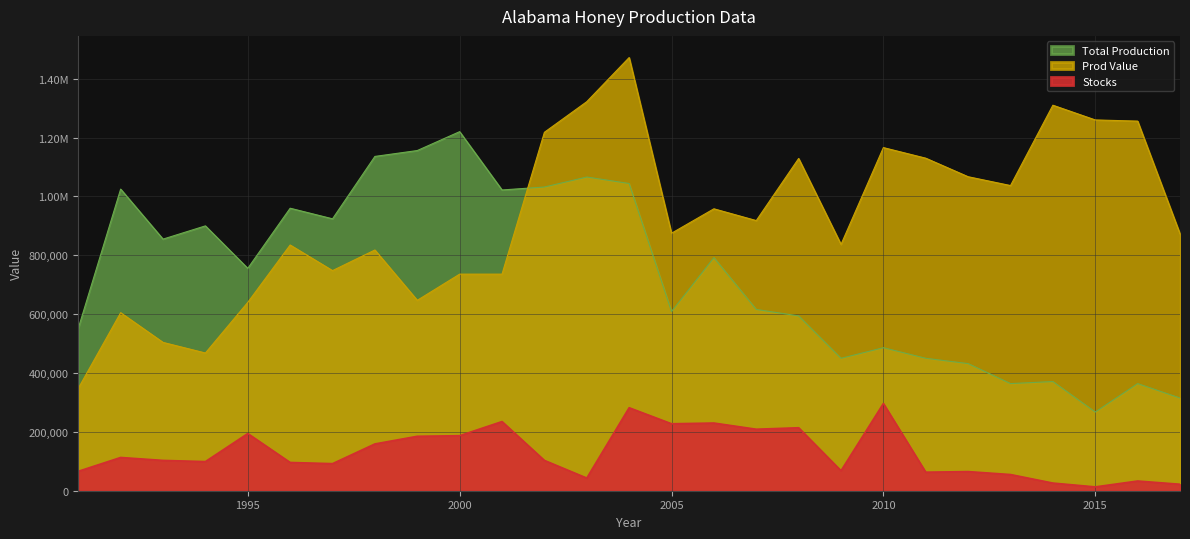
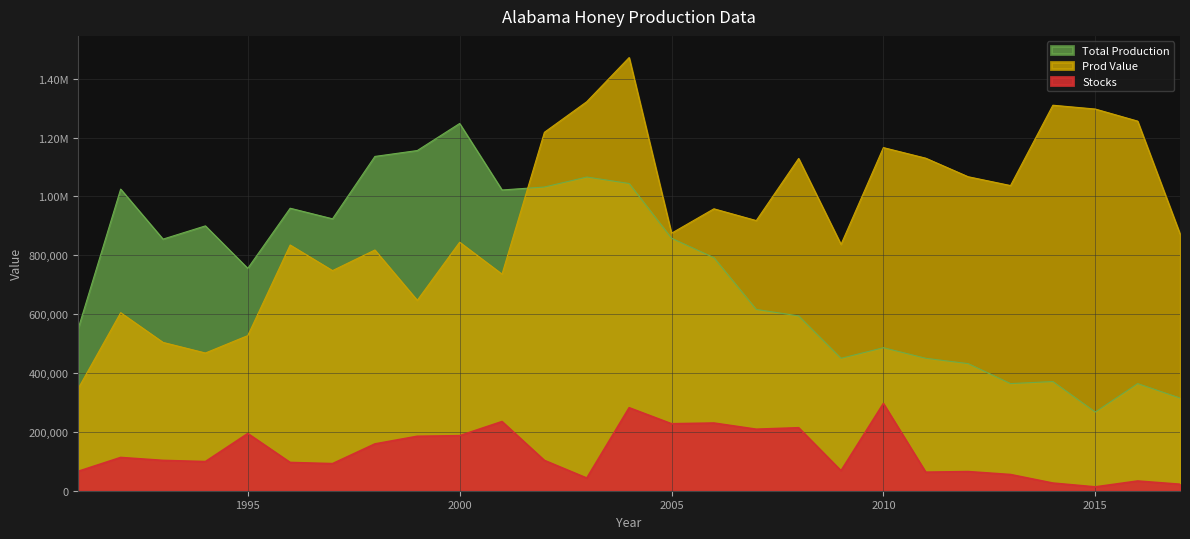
  {
    "Total Production": {
      "1995": "760,000",
-     "2000": "1,220,000",
-     "2005": "610,000",
+     "2000": "1,250,000",
+     "2005": "860,000",
      "2010": "490,000",
      "2015": "270,000"
    },
    "Prod Value": {
-     "1995": "640,000",
-     "2000": "740,000",
+     "1995": "530,000",
+     "2000": "840,000",
      "2005": "880,000",
      "2010": "1,170,000",
-     "2015": "1,260,000"
+     "2015": "1,300,000"
    },
    "Stocks": {
      "1995": "190,000",
      "2000": "190,000",
      "2005": "230,000",
      "2010": "300,000",
      "2015": "10,000"
    }
  }
